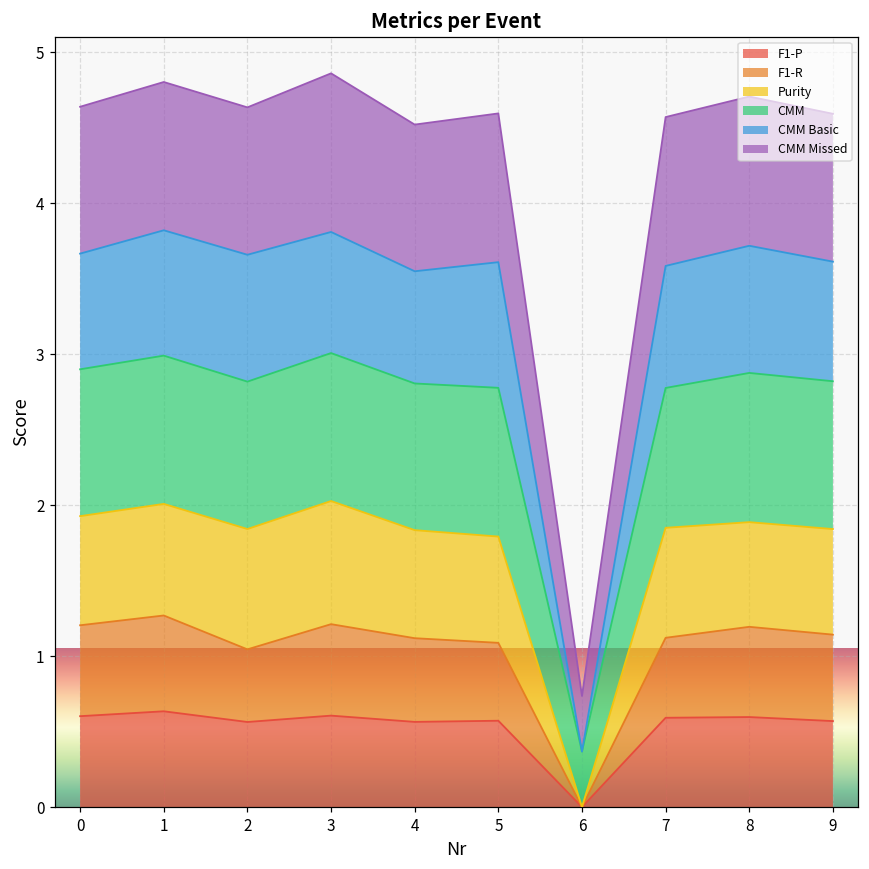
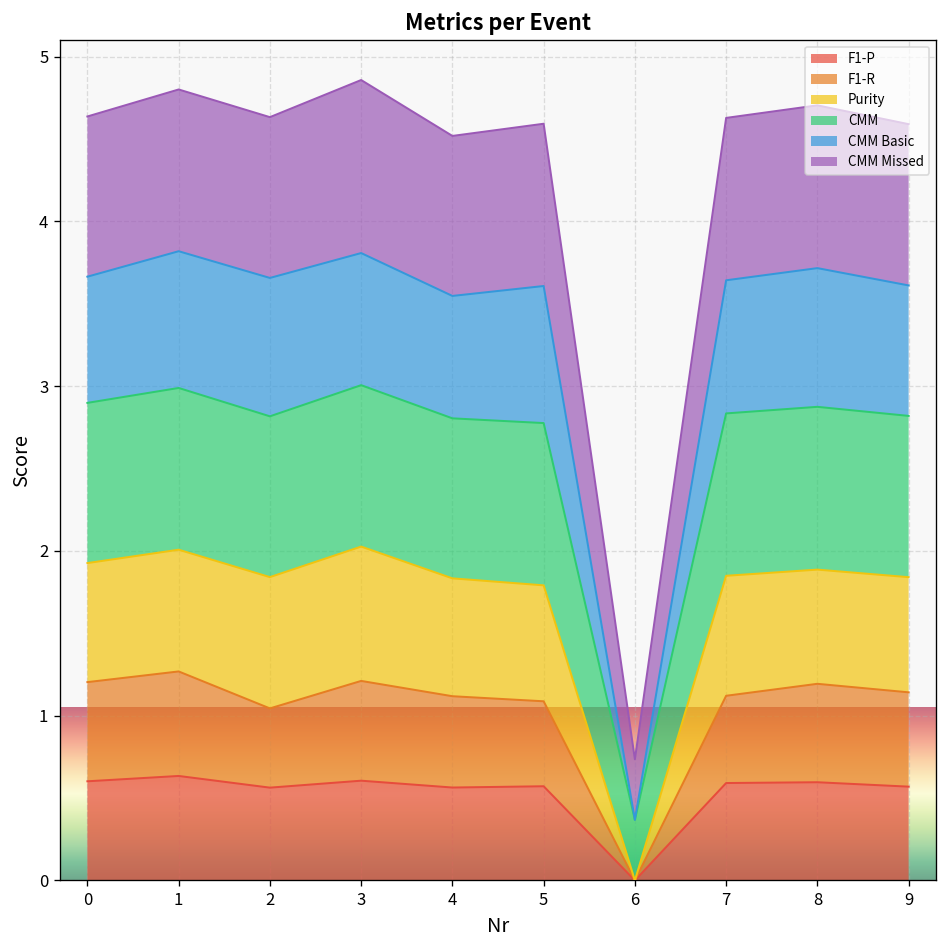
  {
    "Purity": {
      "0": 0.72,
      "1": 0.74,
      "2": 0.80,
      "3": 0.82,
      "4": 0.72,
      "5": 0.70,
      "7": 0.73,
      "8": 0.69,
      "9": 0.70
    },
    "CMM": {
      "0": 0.97,
      "1": 0.98,
      "2": 0.98,
      "3": 0.98,
      "4": 0.97,
      "5": 0.98,
-     "7": 0.93,
+     "7": 0.99,
      "8": 0.99,
      "9": 0.98
    },
    "CMM Basic": {
      "0": 0.77,
      "1": 0.83,
      "2": 0.84,
      "3": 0.80,
      "4": 0.74,
      "5": 0.83,
      "7": 0.81,
      "8": 0.84,
      "9": 0.79
    },
    "CMM Missed": {
      "0": 0.97,
      "1": 0.98,
      "2": 0.98,
      "3": 1.05,
      "4": 0.97,
      "5": 0.98,
      "6": 0.37,
      "7": 0.99
    }
  }
